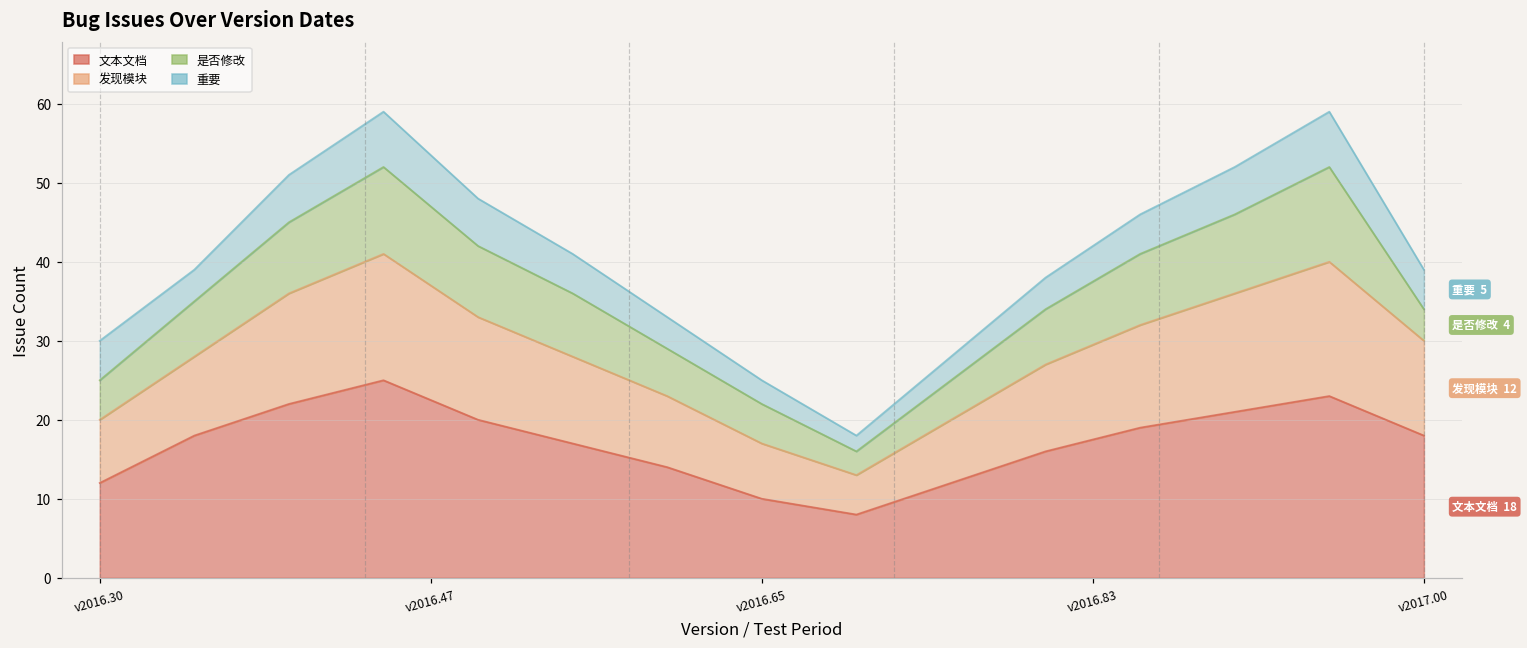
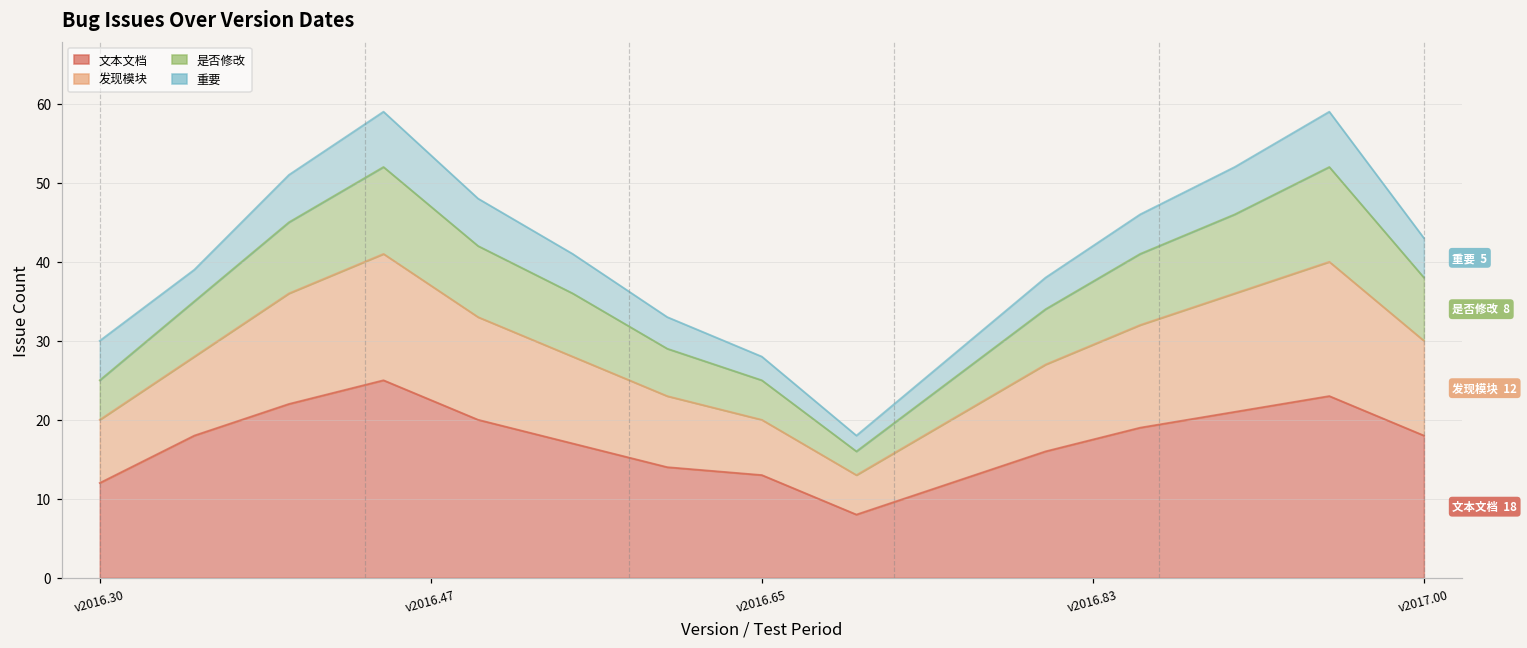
  {
    "文本文档": {
      "v2016.30": 12,
-     "v2016.65": 10,
+     "v2016.65": 13,
      "v2017.00": 18
    },
    "发现模块": {
      "v2016.30": 8,
      "v2016.65": 7,
      "v2017.00": 12
    },
    "是否修改": {
-     "v2017.00": 4
+     "v2017.00": 8
    },
    "重要": {
      "v2016.30": 5,
      "v2016.65": 3,
      "v2017.00": 5
    }
  }
